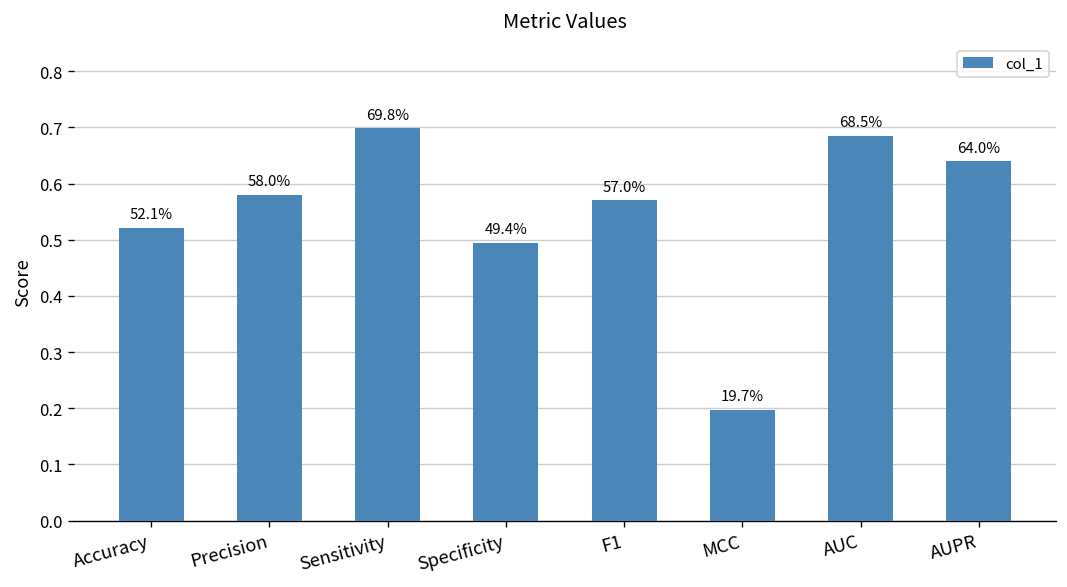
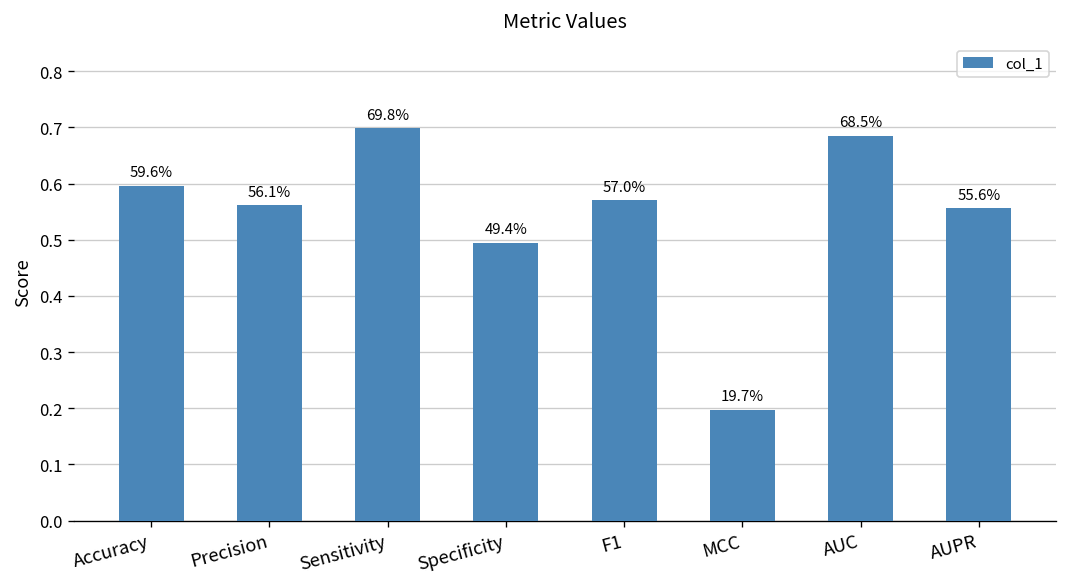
  {
-   "Accuracy": "52.1%",
-   "Precision": "58.0%",
+   "Accuracy": "59.6%",
+   "Precision": "56.1%",
    "Sensitivity": "69.8%",
    "Specificity": "49.4%",
    "F1": "57.0%",
    "MCC": "19.7%",
    "AUC": "68.5%",
-   "AUPR": "64.0%"
+   "AUPR": "55.6%"
  }
